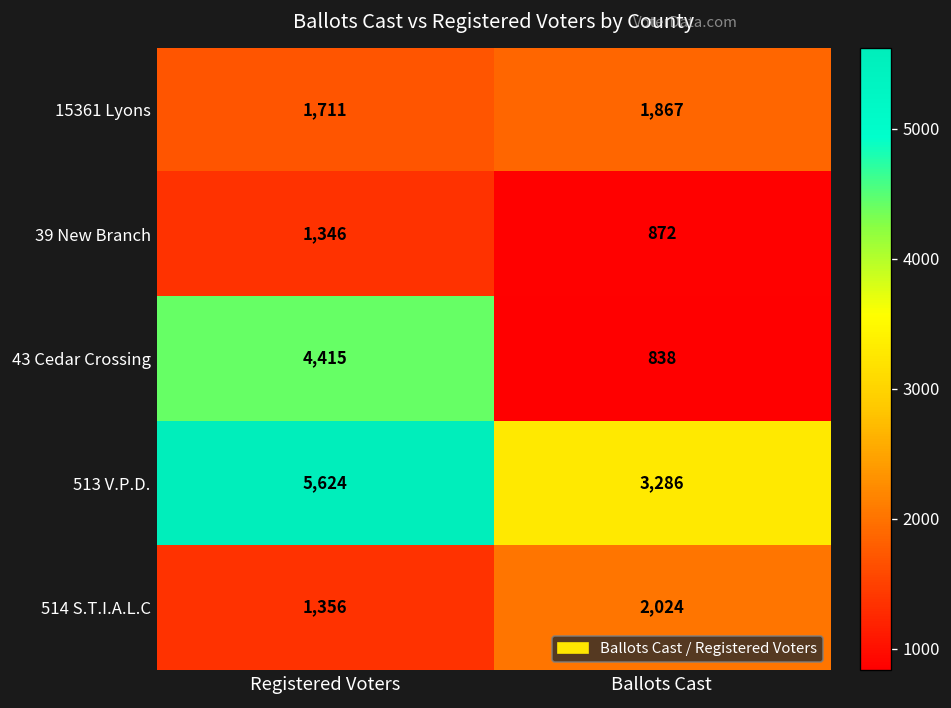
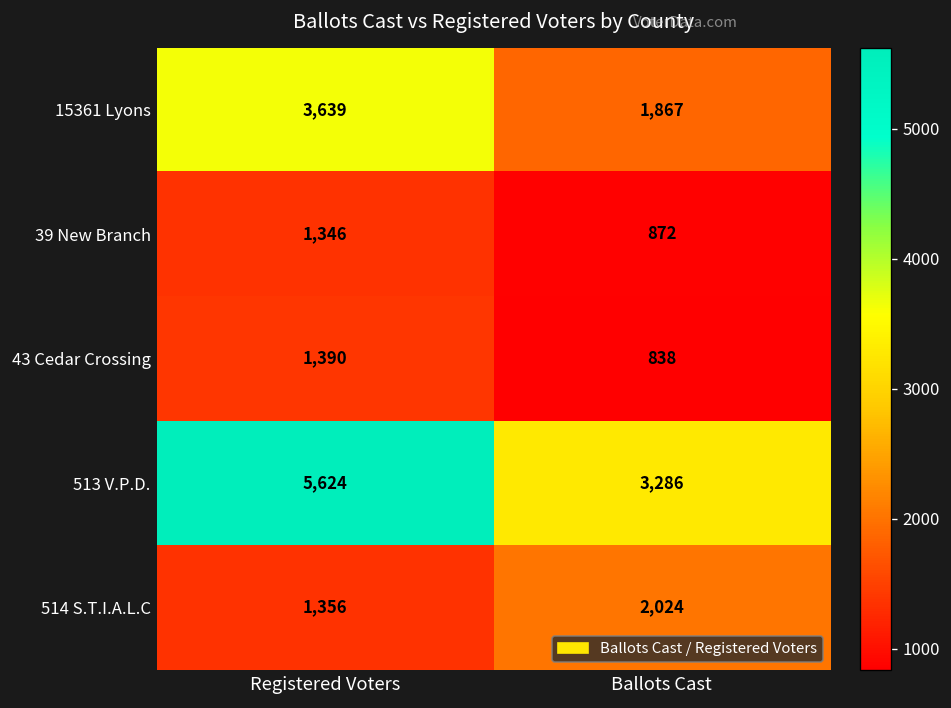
  {
    "15361 Lyons": {
-     "Registered Voters": "1,711",
+     "Registered Voters": "3,639",
      "Ballots Cast": "1,867"
    },
    "39 New Branch": {
      "Registered Voters": "1,346",
      "Ballots Cast": "872"
    },
    "43 Cedar Crossing": {
-     "Registered Voters": "4,415",
+     "Registered Voters": "1,390",
      "Ballots Cast": "838"
    },
    "513 V.P.D.": {
      "Registered Voters": "5,624",
      "Ballots Cast": "3,286"
    },
    "514 S.T.I.A.L.C": {
      "Registered Voters": "1,356",
      "Ballots Cast": "2,024"
    }
  }
